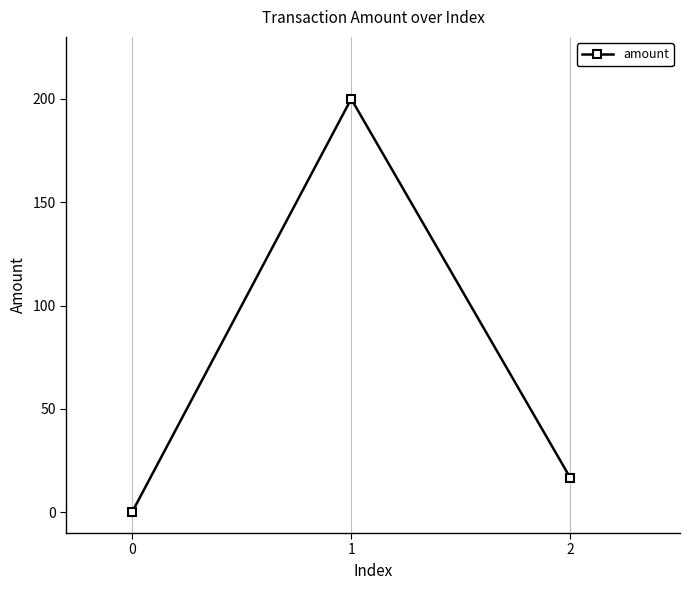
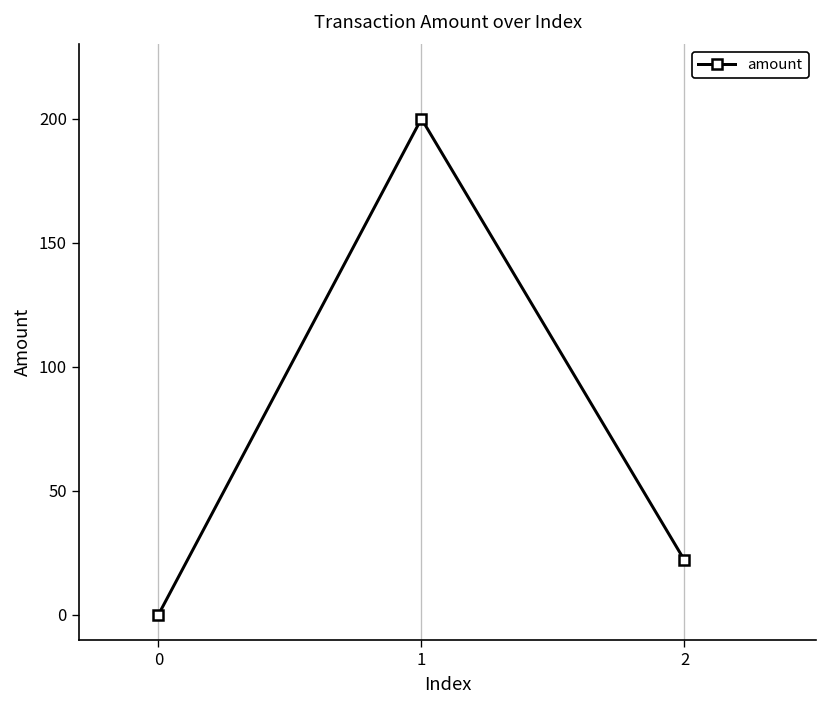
  {
    "0": 0,
    "1": 200,
-   "2": 17
+   "2": 22
  }
